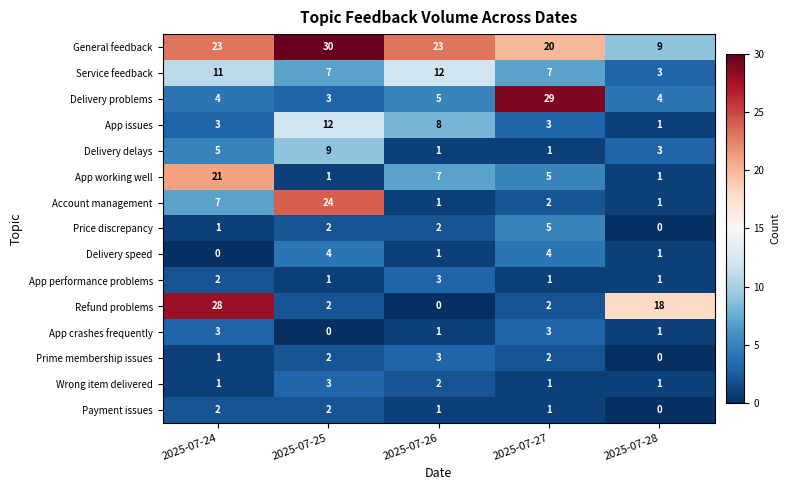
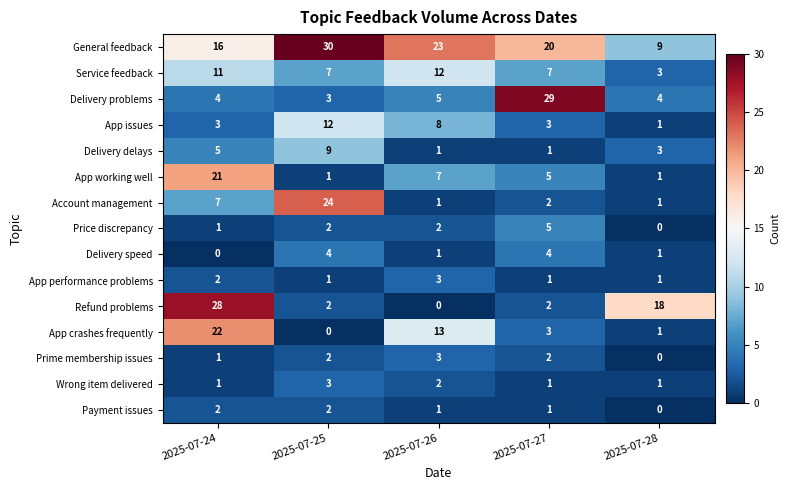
  {
    "General feedback": {
-     "2025-07-24": 23,
+     "2025-07-24": 16,
      "2025-07-25": 30,
      "2025-07-26": 23,
      "2025-07-27": 20,
      "2025-07-28": 9
    },
    "Service feedback": {
      "2025-07-24": 11,
      "2025-07-25": 7,
      "2025-07-26": 12,
      "2025-07-27": 7,
      "2025-07-28": 3
    },
    "Delivery problems": {
      "2025-07-24": 4,
      "2025-07-25": 3,
      "2025-07-26": 5,
      "2025-07-27": 29,
      "2025-07-28": 4
    },
    "App issues": {
      "2025-07-24": 3,
      "2025-07-25": 12,
      "2025-07-26": 8,
      "2025-07-27": 3,
      "2025-07-28": 1
    },
    "Delivery delays": {
      "2025-07-24": 5,
      "2025-07-25": 9,
      "2025-07-26": 1,
      "2025-07-27": 1,
      "2025-07-28": 3
    },
    "App working well": {
      "2025-07-24": 21,
      "2025-07-25": 1,
      "2025-07-26": 7,
      "2025-07-27": 5,
      "2025-07-28": 1
    },
    "Account management": {
      "2025-07-24": 7,
      "2025-07-25": 24,
      "2025-07-26": 1,
      "2025-07-27": 2,
      "2025-07-28": 1
    },
    "Price discrepancy": {
      "2025-07-24": 1,
      "2025-07-25": 2,
      "2025-07-26": 2,
      "2025-07-27": 5,
      "2025-07-28": 0
    },
    "Delivery speed": {
      "2025-07-24": 0,
      "2025-07-25": 4,
      "2025-07-26": 1,
      "2025-07-27": 4,
      "2025-07-28": 1
    },
    "App performance problems": {
      "2025-07-24": 2,
      "2025-07-25": 1,
      "2025-07-26": 3,
      "2025-07-27": 1,
      "2025-07-28": 1
    },
    "Refund problems": {
      "2025-07-24": 28,
      "2025-07-25": 2,
      "2025-07-26": 0,
      "2025-07-27": 2,
      "2025-07-28": 18
    },
    "App crashes frequently": {
-     "2025-07-24": 3,
+     "2025-07-24": 22,
      "2025-07-25": 0,
-     "2025-07-26": 1,
+     "2025-07-26": 13,
      "2025-07-27": 3,
      "2025-07-28": 1
    },
    "Prime membership issues": {
      "2025-07-24": 1,
      "2025-07-25": 2,
      "2025-07-26": 3,
      "2025-07-27": 2,
      "2025-07-28": 0
    },
    "Wrong item delivered": {
      "2025-07-24": 1,
      "2025-07-25": 3,
      "2025-07-26": 2,
      "2025-07-27": 1,
      "2025-07-28": 1
    },
    "Payment issues": {
      "2025-07-24": 2,
      "2025-07-25": 2,
      "2025-07-26": 1,
      "2025-07-27": 1,
      "2025-07-28": 0
    }
  }
